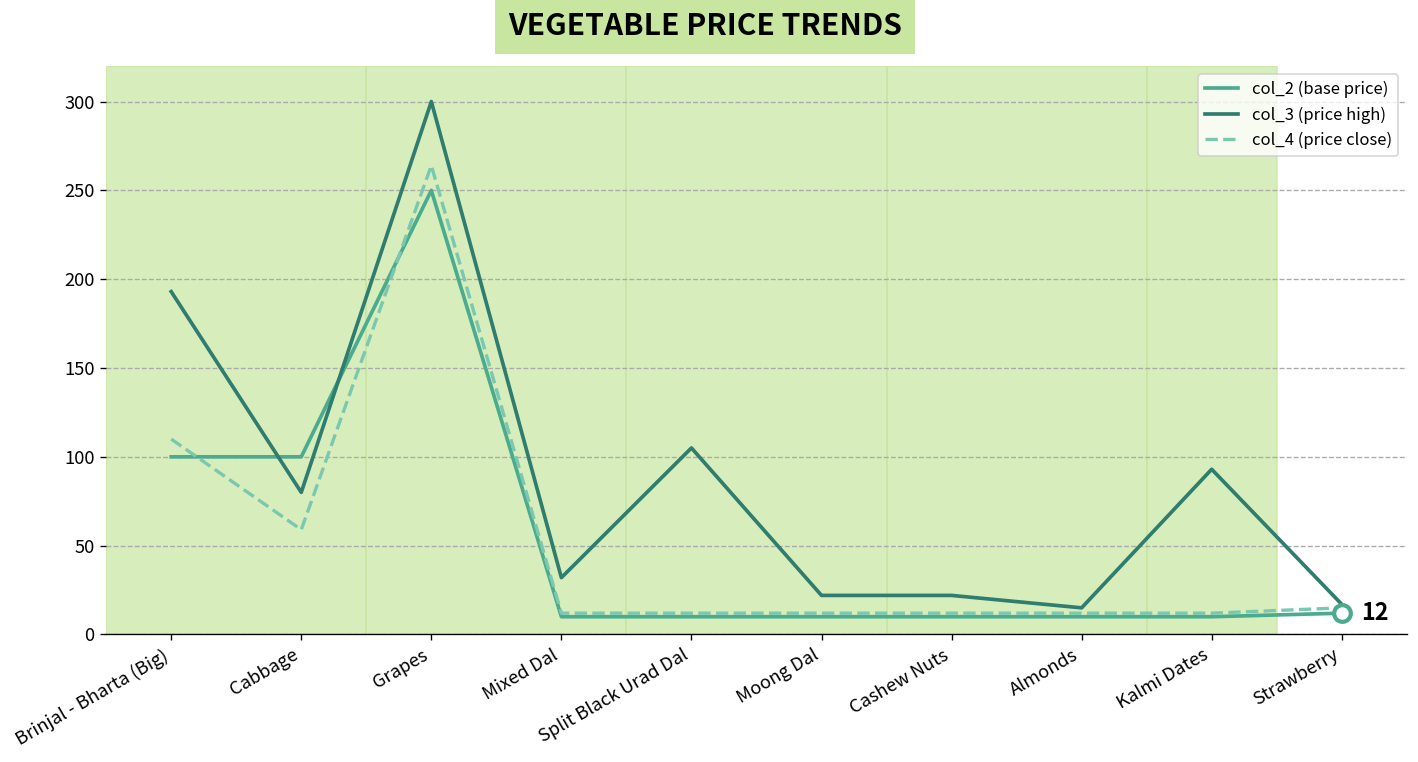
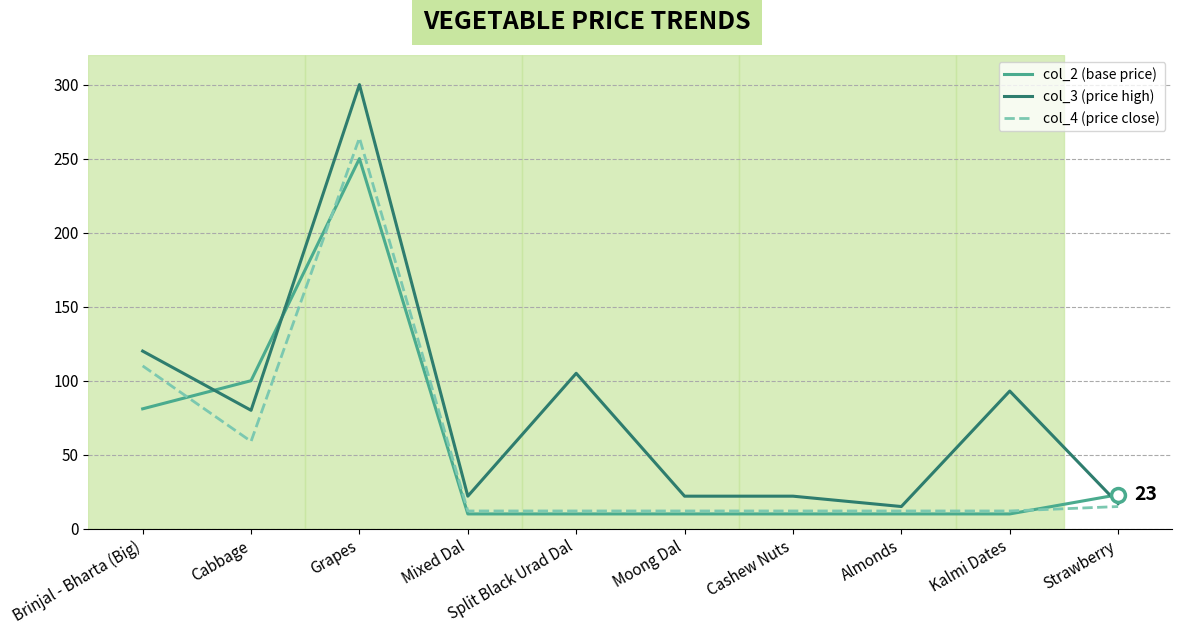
  {
    "col_2 (base price)": {
-     "Brinjal - Bharta (Big)": 100,
-     "Strawberry": 12
+     "Brinjal - Bharta (Big)": 81,
+     "Strawberry": 23
    },
    "col_3 (price high)": {
-     "Brinjal - Bharta (Big)": 193,
+     "Brinjal - Bharta (Big)": 120,
      "Cabbage": 80,
      "Grapes": 300,
-     "Mixed Dal": 32,
+     "Mixed Dal": 22,
      "Split Black Urad Dal": 105,
      "Moong Dal": 22,
      "Cashew Nuts": 22,
      "Almonds": 15,
      "Kalmi Dates": 93
    },
    "col_4 (price close)": {
      "Brinjal - Bharta (Big)": 110,
      "Cabbage": 59,
      "Grapes": 264,
      "Mixed Dal": 12,
      "Split Black Urad Dal": 12,
      "Moong Dal": 12,
      "Cashew Nuts": 12,
      "Almonds": 12,
      "Kalmi Dates": 12
    }
  }
